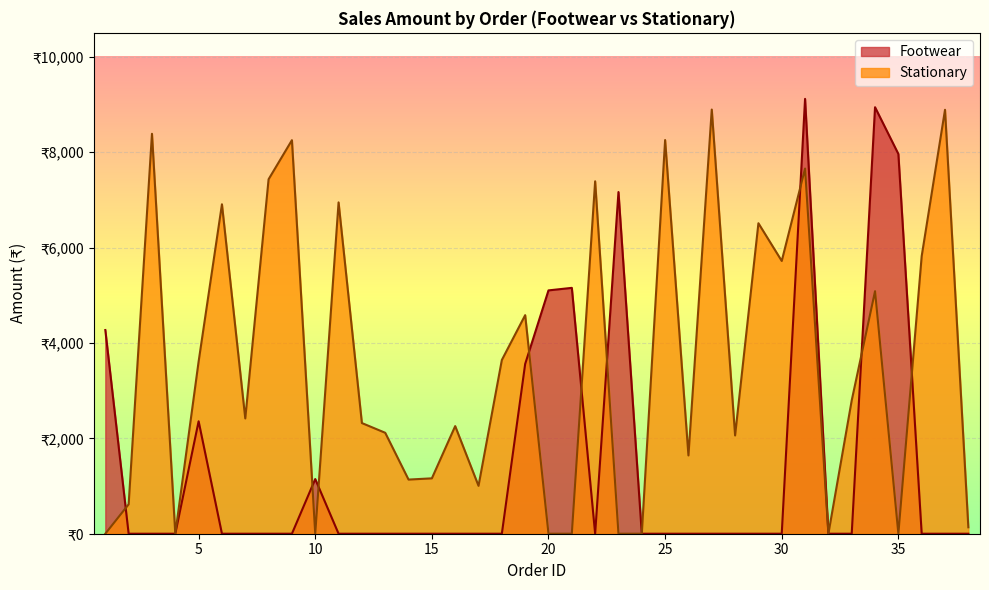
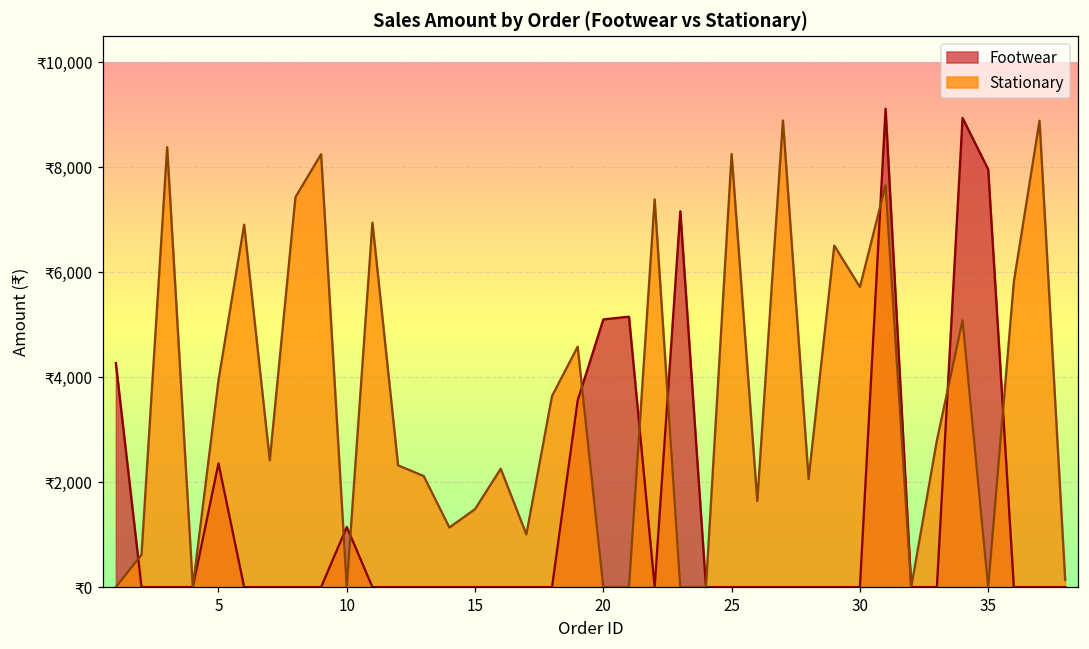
  {
    "Footwear": {
      "5": "₹2,400",
      "10": "₹1,100",
      "15": "₹0",
      "20": "₹5,100",
      "25": "₹0",
      "30": "₹0",
      "35": "₹8,000"
    },
    "Stationary": {
-     "5": "₹3,600",
+     "5": "₹3,900",
      "10": "₹0",
-     "15": "₹1,200",
+     "15": "₹1,500",
      "20": "₹0",
      "25": "₹8,300",
      "30": "₹5,700",
      "35": "₹0"
    }
  }
